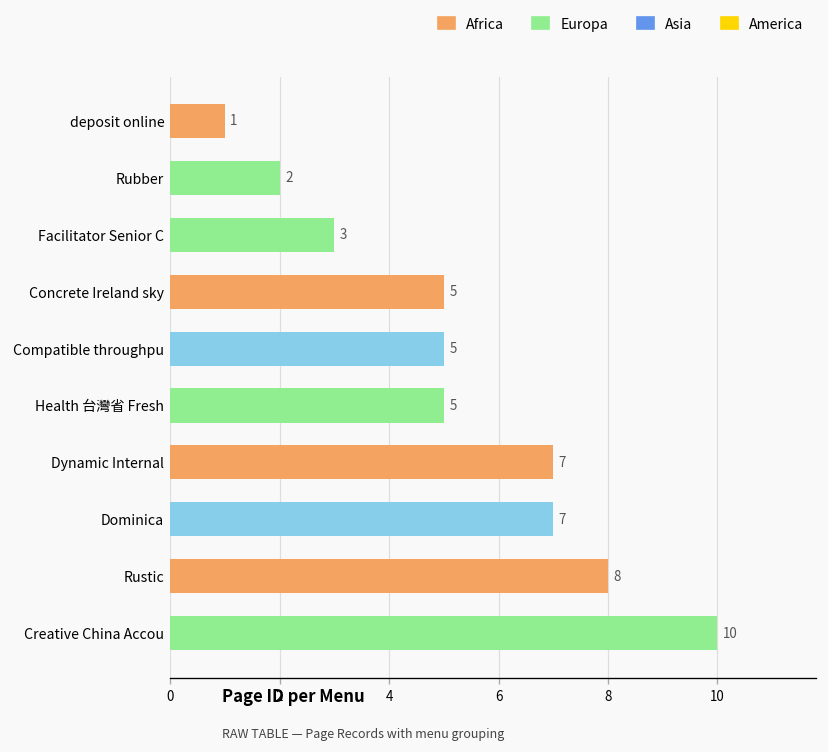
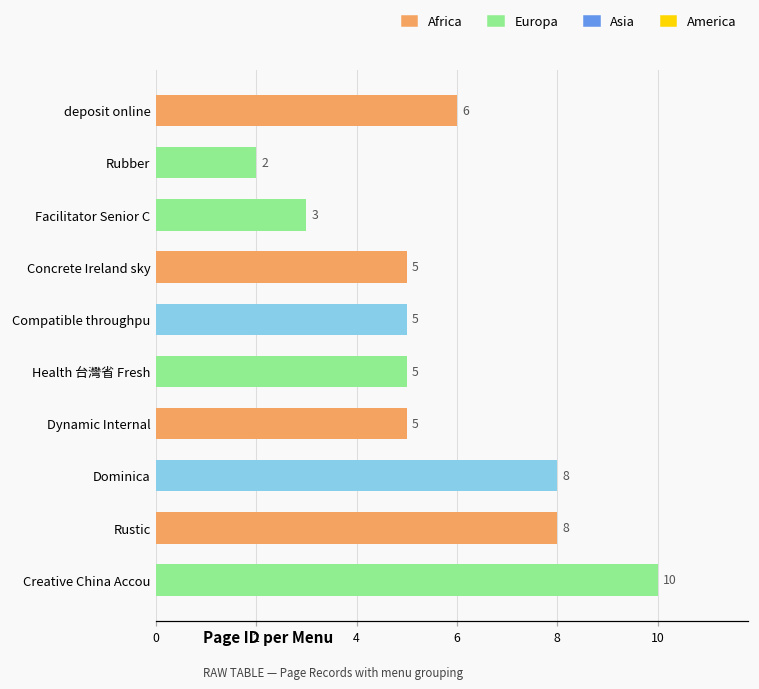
  {
-   "deposit online": 1,
+   "deposit online": 6,
    "Rubber": 2,
    "Facilitator Senior C": 3,
    "Concrete Ireland sky": 5,
    "Compatible throughpu": 5,
    "Health 台灣省 Fresh": 5,
-   "Dynamic Internal": 7,
-   "Dominica": 7,
+   "Dynamic Internal": 5,
+   "Dominica": 8,
    "Rustic": 8,
    "Creative China Accou": 10
  }
